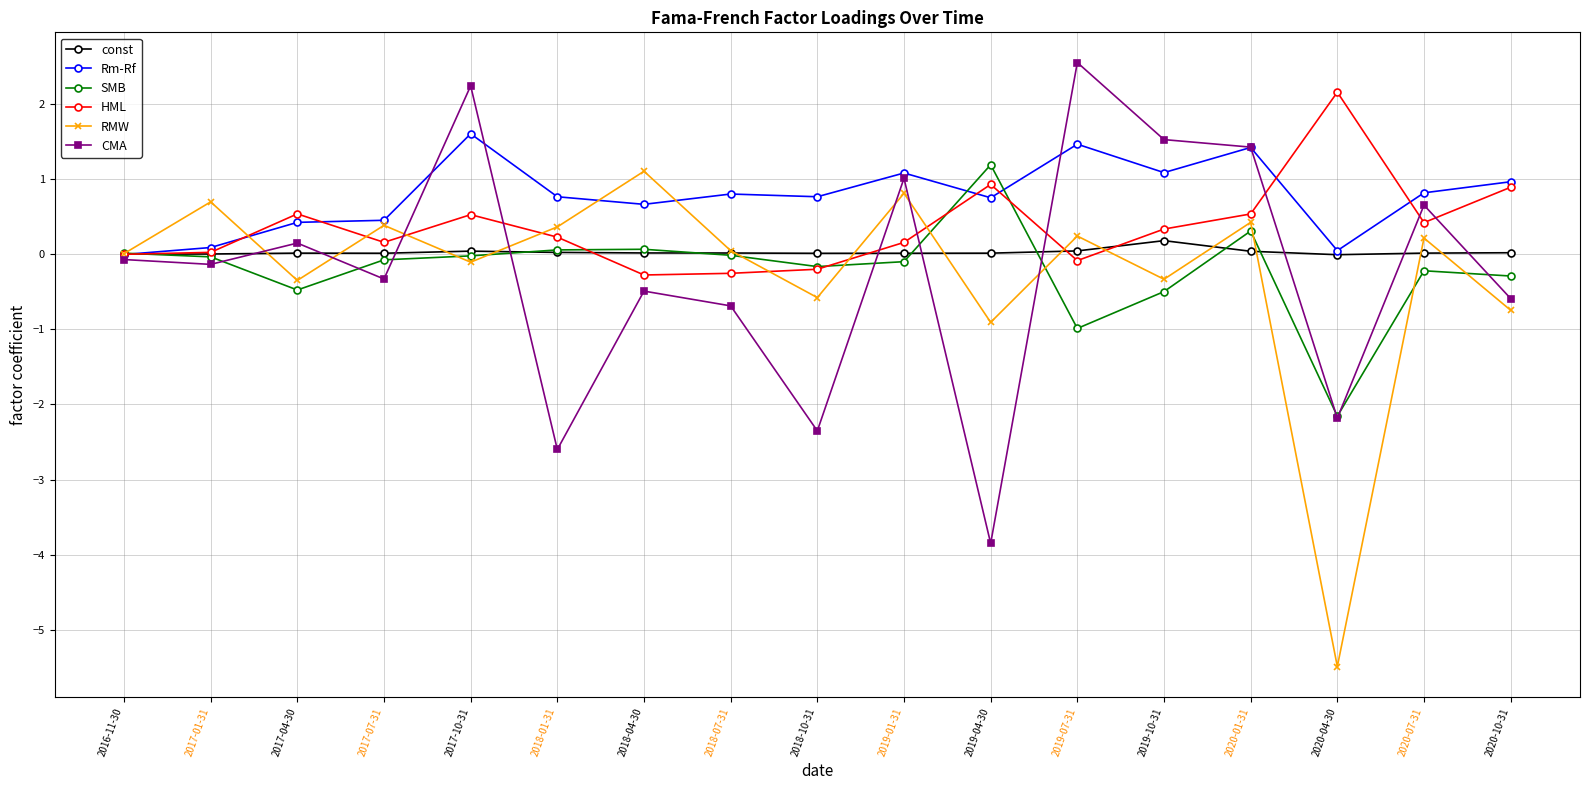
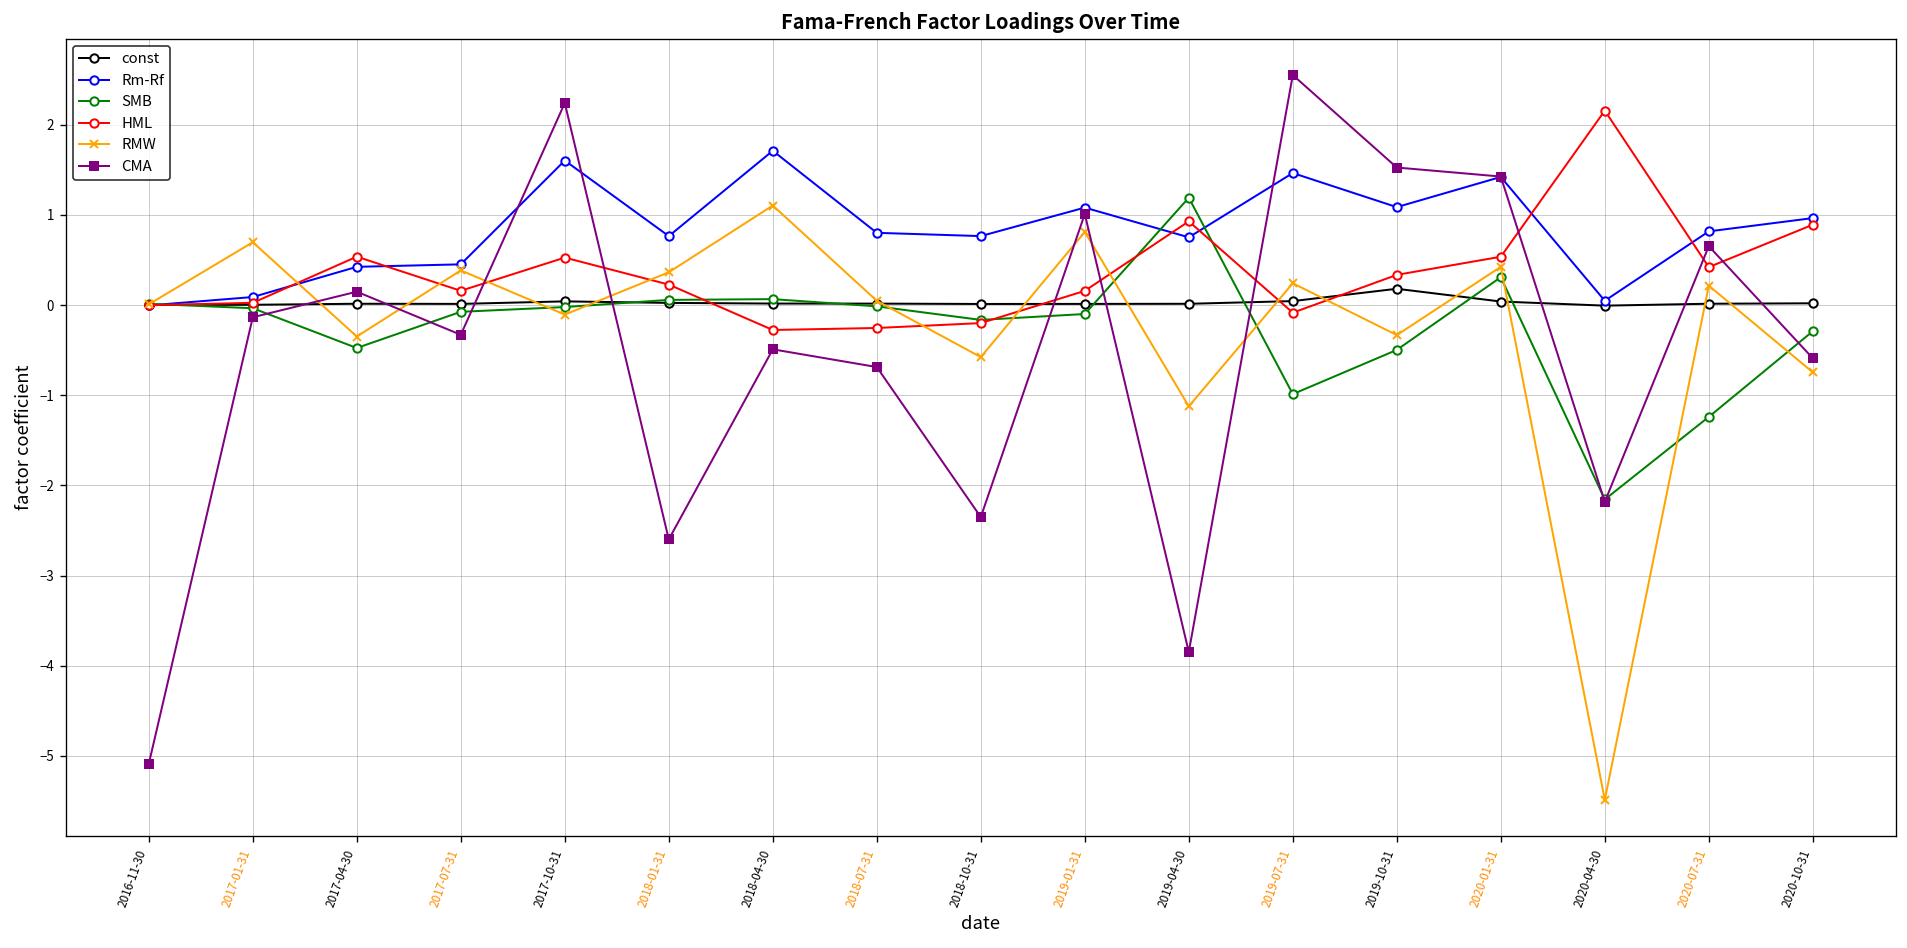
  {
    "const": {
      "2017-04-30": 0.0,
      "2017-07-31": 0.0,
      "2017-10-31": 0.0,
      "2018-04-30": 0.0,
      "2018-10-31": 0.0,
      "2019-01-31": 0.0,
      "2019-04-30": 0.0,
      "2019-07-31": 0.0,
      "2019-10-31": 0.2,
      "2020-01-31": 0.0,
      "2020-04-30": 0.0,
      "2020-07-31": 0.0,
      "2020-10-31": 0.0
    },
    "Rm-Rf": {
      "2017-01-31": 0.1,
      "2017-04-30": 0.4,
      "2017-07-31": 0.5,
      "2017-10-31": 1.6,
      "2018-01-31": 0.8,
-     "2018-04-30": 0.7,
+     "2018-04-30": 1.7,
      "2018-07-31": 0.8,
      "2018-10-31": 0.8,
      "2019-01-31": 1.1,
      "2019-04-30": 0.8,
      "2019-07-31": 1.5,
      "2019-10-31": 1.1,
      "2020-04-30": 0.0,
      "2020-07-31": 0.8,
      "2020-10-31": 1.0
    },
    "SMB": {
      "2017-01-31": 0.0,
      "2017-04-30": -0.5,
      "2017-07-31": -0.1,
      "2017-10-31": 0.0,
      "2018-04-30": 0.1,
      "2018-10-31": -0.2,
      "2019-01-31": -0.1,
      "2019-04-30": 1.2,
      "2019-07-31": -1.0,
      "2019-10-31": -0.5,
      "2020-01-31": 0.3,
-     "2020-07-31": -0.2,
+     "2020-07-31": -1.2,
      "2020-10-31": -0.3
    },
    "HML": {
      "2017-04-30": 0.5,
      "2017-07-31": 0.2,
      "2017-10-31": 0.5,
      "2018-01-31": 0.2,
      "2018-04-30": -0.3,
      "2018-07-31": -0.3,
      "2018-10-31": -0.2,
      "2019-01-31": 0.2,
      "2019-04-30": 0.9,
      "2019-07-31": -0.1,
      "2019-10-31": 0.3,
      "2020-01-31": 0.5,
      "2020-04-30": 2.2,
      "2020-07-31": 0.4,
      "2020-10-31": 0.9
    },
    "RMW": {
      "2017-01-31": 0.7,
      "2017-04-30": -0.3,
      "2017-07-31": 0.4,
      "2017-10-31": -0.1,
      "2018-01-31": 0.4,
      "2018-04-30": 1.1,
      "2018-10-31": -0.6,
      "2019-01-31": 0.8,
-     "2019-04-30": -0.9,
+     "2019-04-30": -1.1,
      "2019-07-31": 0.2,
      "2019-10-31": -0.3,
      "2020-01-31": 0.4,
      "2020-04-30": -5.5,
      "2020-07-31": 0.2,
      "2020-10-31": -0.7
    },
    "CMA": {
-     "2016-11-30": -0.1,
+     "2016-11-30": -5.1,
      "2017-01-31": -0.1,
      "2017-04-30": 0.1,
      "2017-07-31": -0.3,
      "2017-10-31": 2.2,
      "2018-01-31": -2.6,
      "2018-04-30": -0.5,
      "2018-07-31": -0.7,
      "2018-10-31": -2.4,
      "2019-01-31": 1.0,
      "2019-04-30": -3.8,
      "2019-07-31": 2.6,
      "2019-10-31": 1.5,
      "2020-07-31": 0.7,
      "2020-10-31": -0.6
    }
  }
